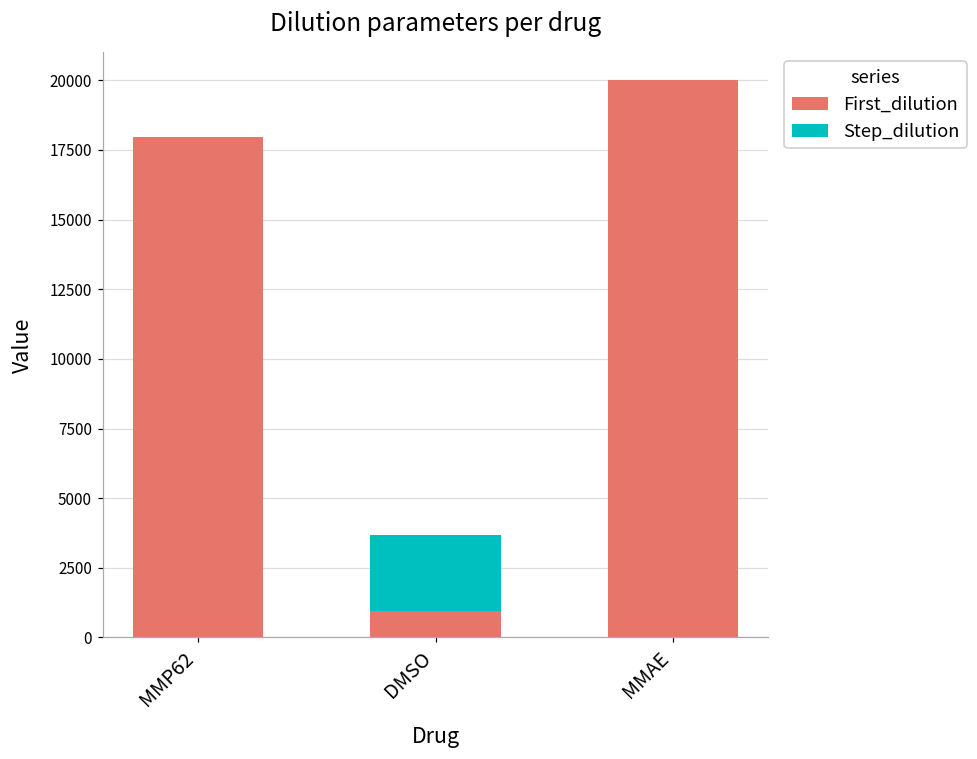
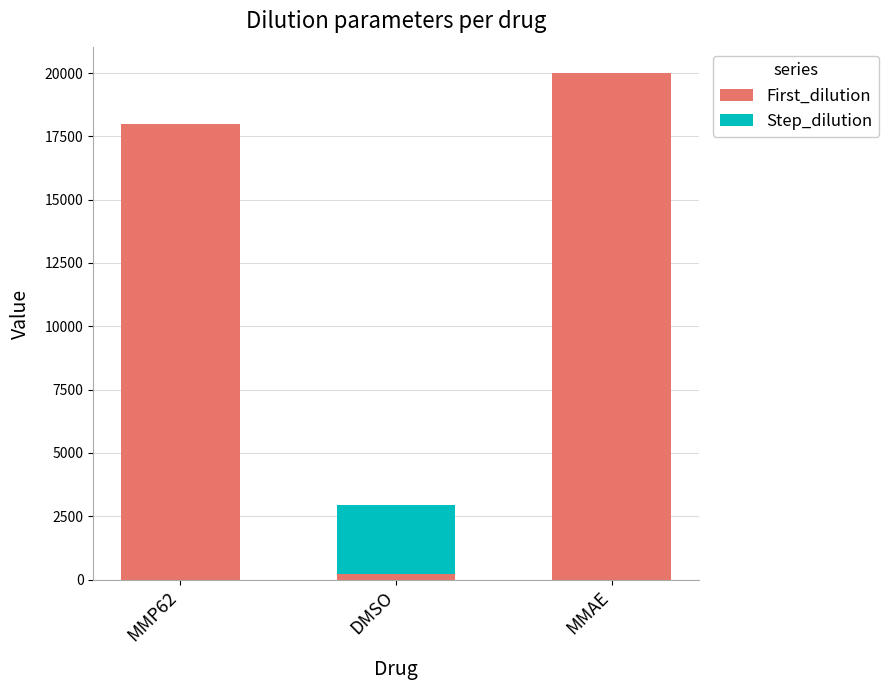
  {
    "First_dilution": {
      "MMP62": 18000,
-     "DMSO": 900,
+     "DMSO": 200,
      "MMAE": 20000
    },
    "Step_dilution": {
      "DMSO": 2700
    }
  }
